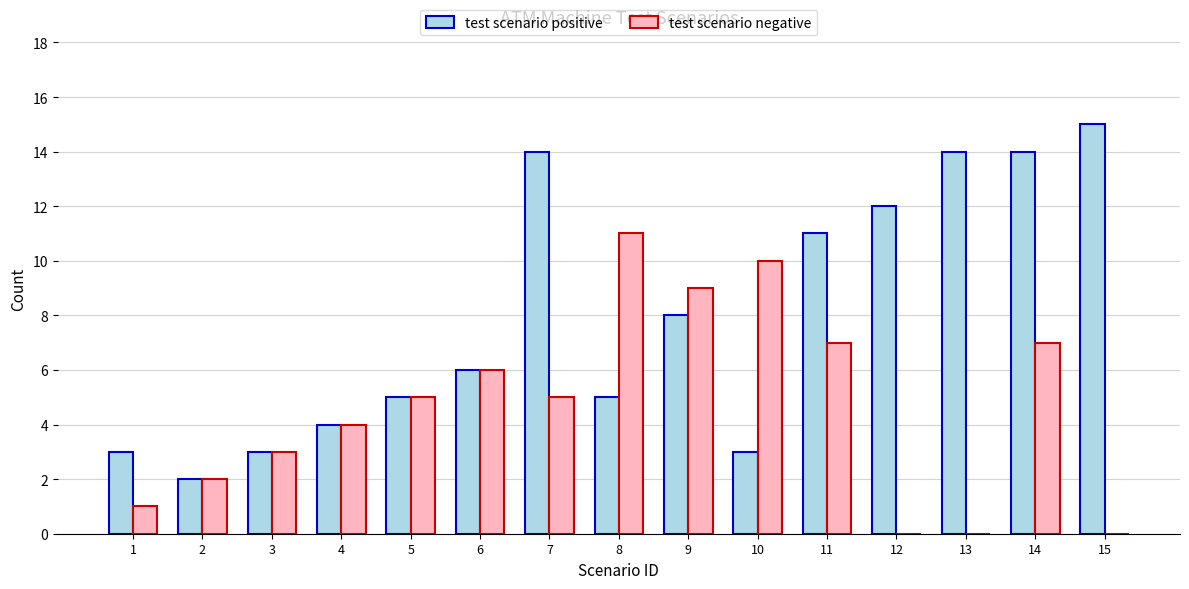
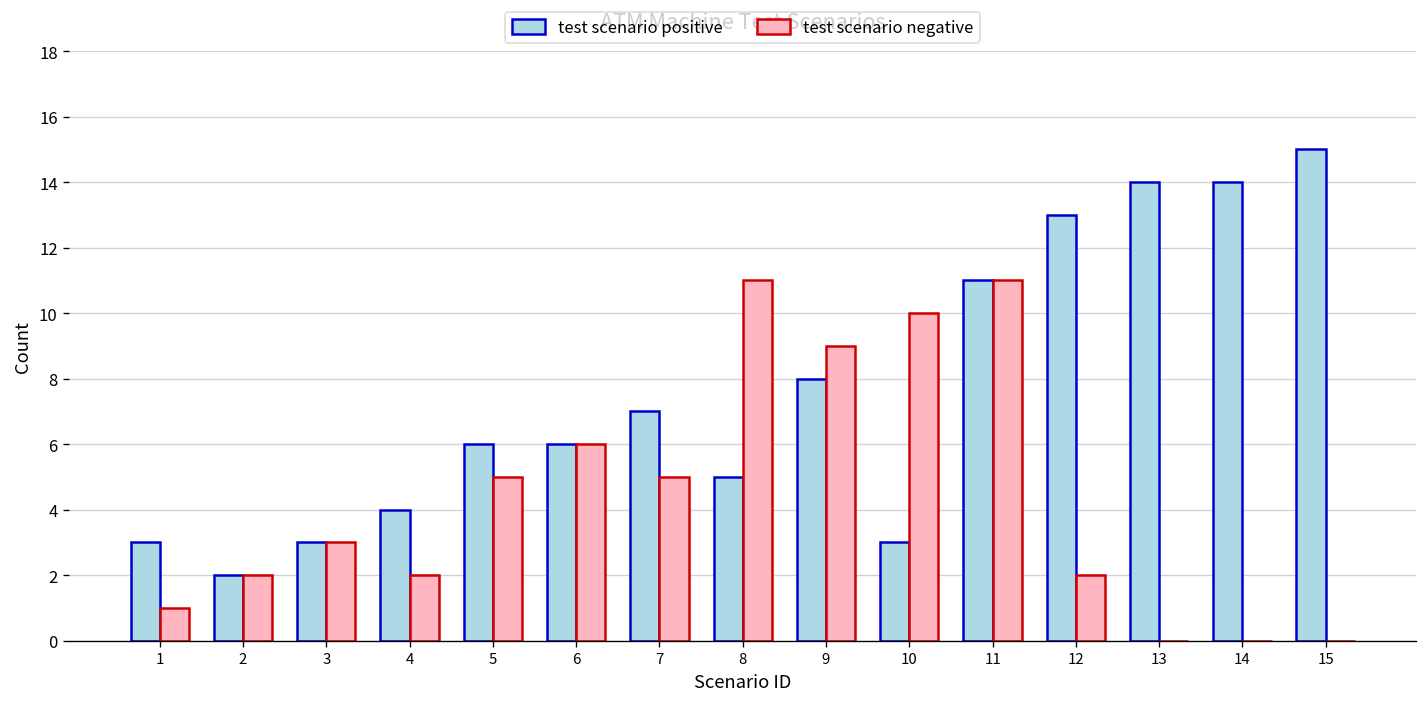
  {
    "test scenario positive": {
      "1": 3,
      "2": 2,
      "3": 3,
      "4": 4,
-     "5": 5,
+     "5": 6,
      "6": 6,
-     "7": 14,
+     "7": 7,
      "8": 5,
      "9": 8,
      "10": 3,
      "11": 11,
-     "12": 12,
+     "12": 13,
      "13": 14,
      "14": 14,
      "15": 15
    },
    "test scenario negative": {
      "1": 1,
      "2": 2,
      "3": 3,
-     "4": 4,
+     "4": 2,
      "5": 5,
      "6": 6,
      "7": 5,
      "8": 11,
      "9": 9,
      "10": 10,
-     "11": 7,
-     "12": 0,
+     "11": 11,
+     "12": 2,
      "13": 0,
-     "14": 7,
+     "14": 0,
      "15": 0
    }
  }
